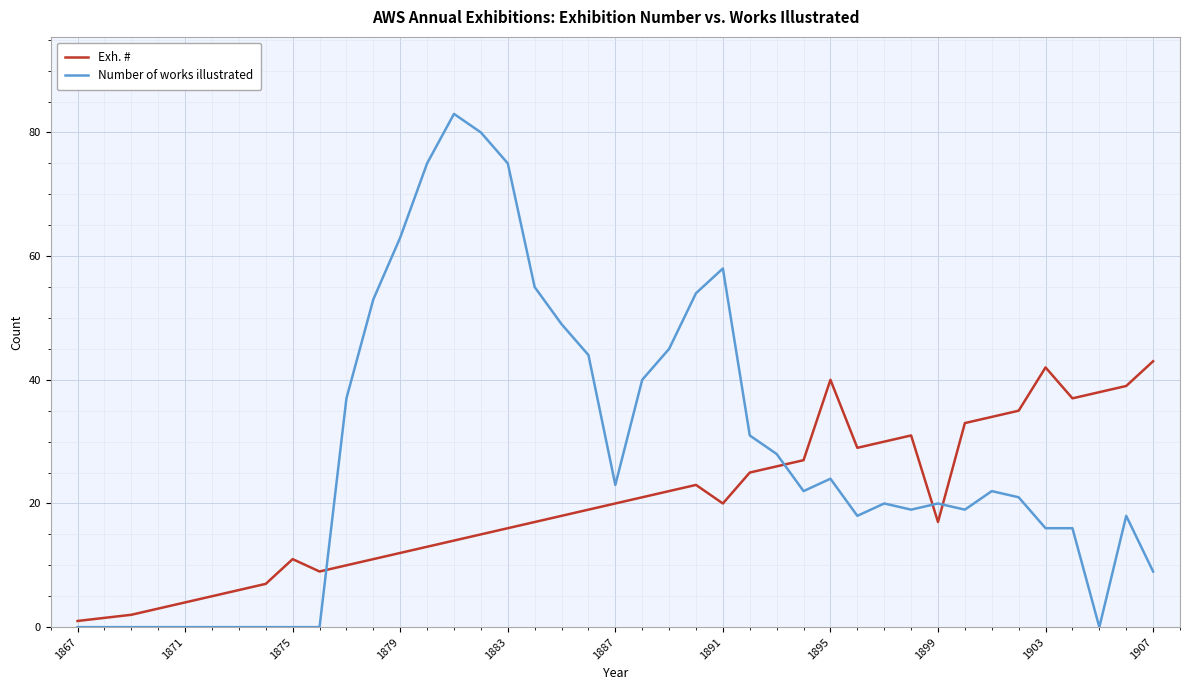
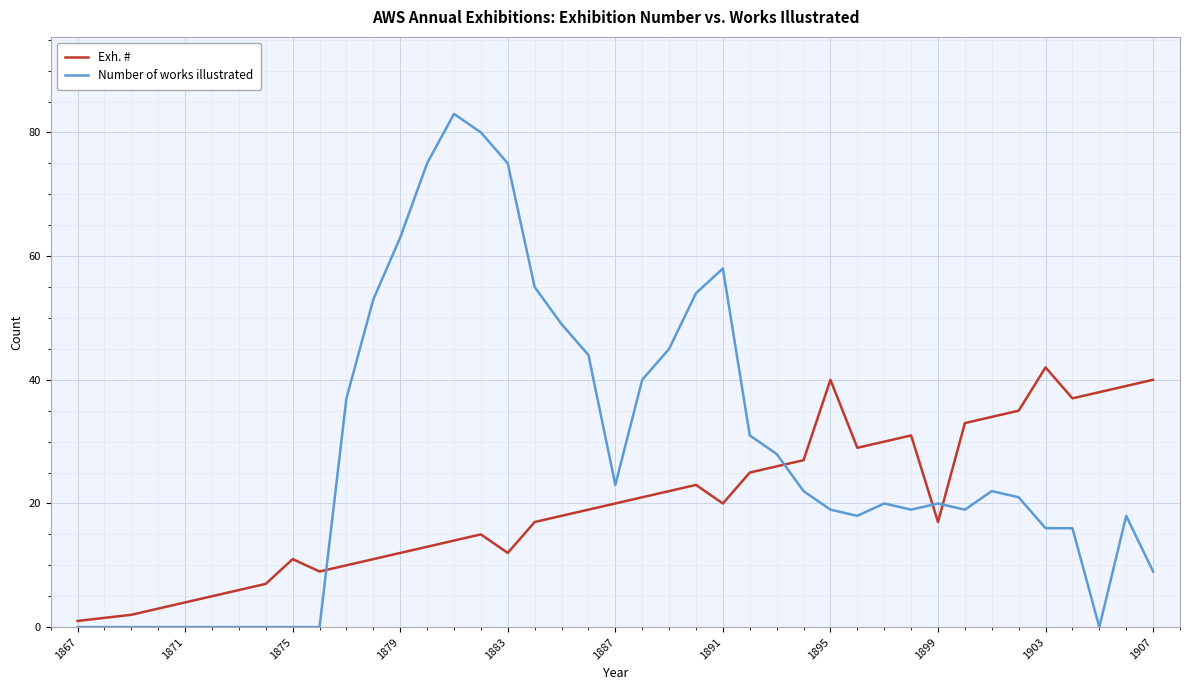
  {
    "Exh. #": {
      "1867": 1,
      "1871": 4,
      "1875": 11,
      "1879": 12,
-     "1883": 16,
+     "1883": 12,
      "1887": 20,
      "1891": 20,
      "1895": 40,
      "1899": 17,
      "1903": 42,
-     "1907": 43
+     "1907": 40
    },
    "Number of works illustrated": {
      "1867": 0,
      "1871": 0,
      "1875": 0,
      "1879": 63,
      "1883": 75,
      "1887": 23,
      "1891": 58,
-     "1895": 24,
+     "1895": 19,
      "1899": 20,
      "1903": 16,
      "1907": 9
    }
  }
